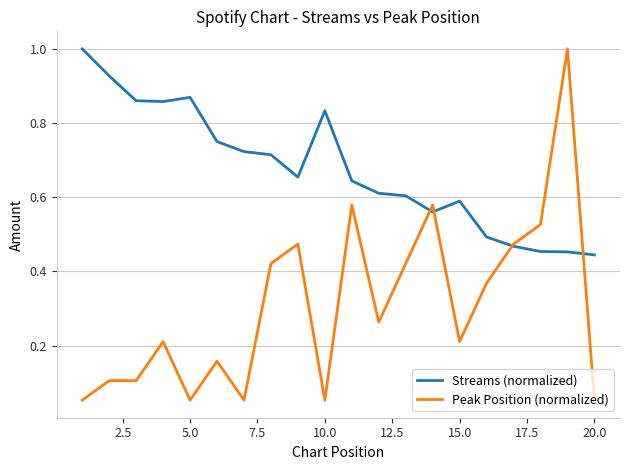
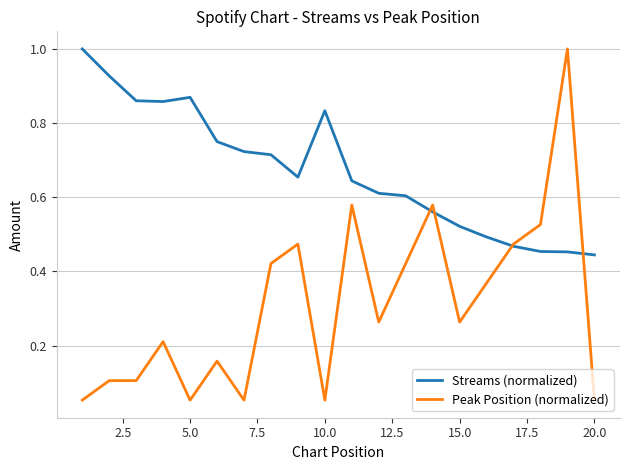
  {
    "Streams (normalized)": {
      "5.0": 0.87,
      "10.0": 0.83,
-     "15.0": 0.59,
+     "15.0": 0.52,
      "20.0": 0.44
    },
    "Peak Position (normalized)": {
      "5.0": 0.05,
      "10.0": 0.05,
-     "15.0": 0.21
+     "15.0": 0.26
    }
  }
